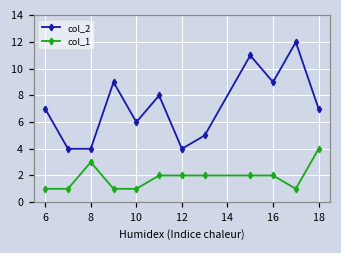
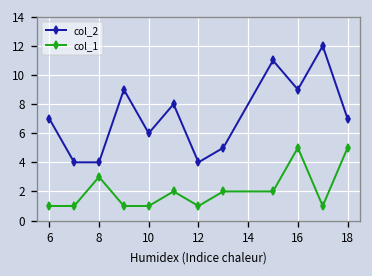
  {
    "col_2": {
      "6": 7,
      "8": 4,
      "10": 6,
      "12": 4,
      "16": 9,
      "18": 7
    },
    "col_1": {
      "6": 1,
      "8": 3,
      "10": 1,
-     "12": 2,
-     "16": 2,
-     "18": 4
+     "12": 1,
+     "16": 5,
+     "18": 5
    }
  }
